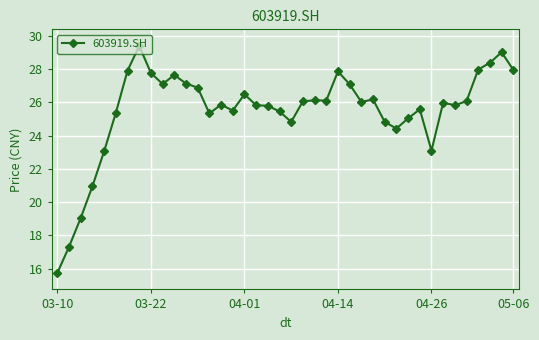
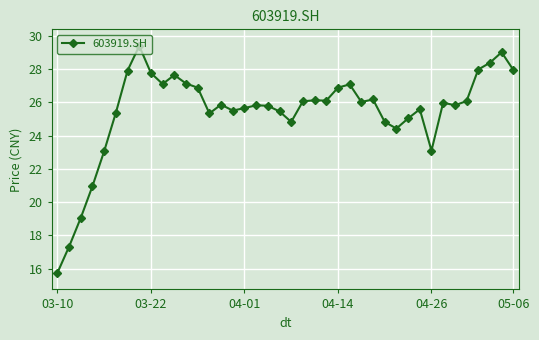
  {
    "03-10": 15.8,
    "03-22": 27.8,
-   "04-01": 26.5,
-   "04-14": 27.9,
+   "04-01": 25.7,
+   "04-14": 26.9,
    "04-26": 23.1,
    "05-06": 28.0
  }
